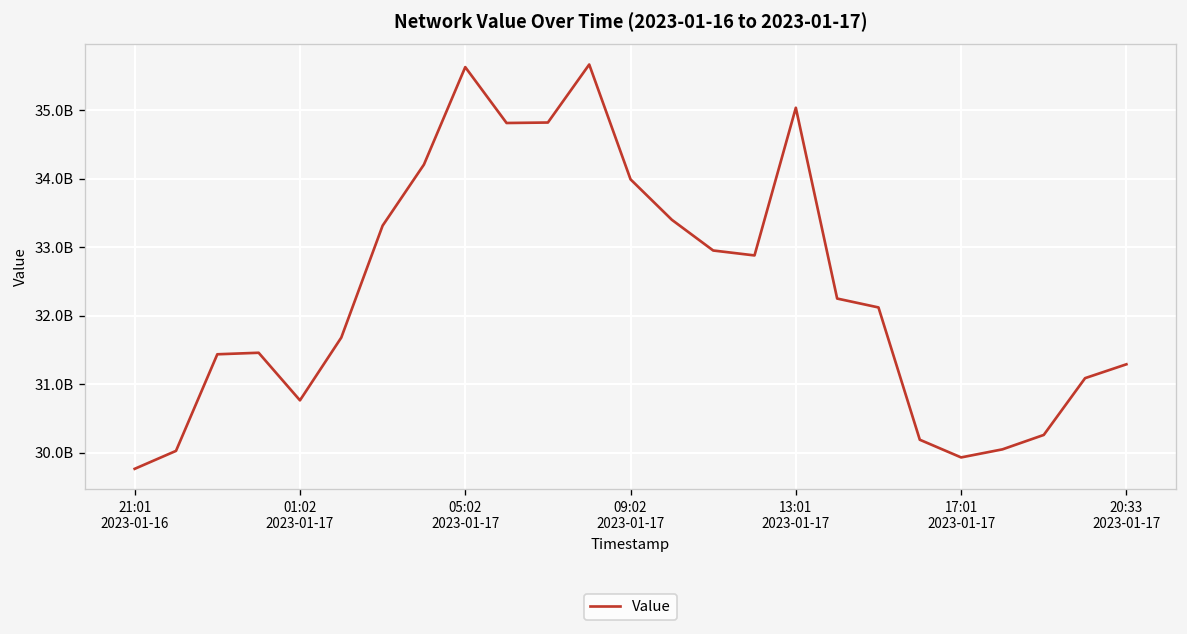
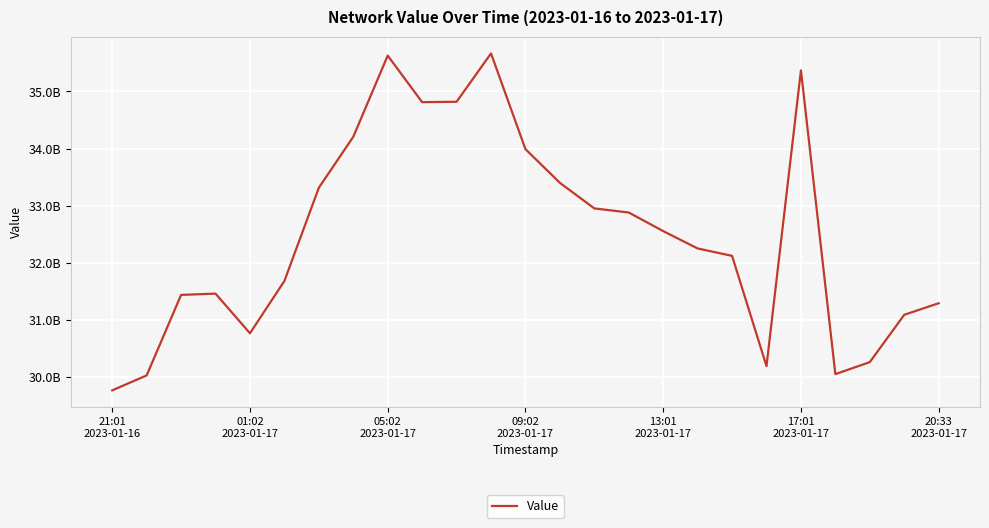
  {
    "21:01 2023-01-16": 29800000000,
    "01:02 2023-01-17": 30800000000,
    "05:02 2023-01-17": 35600000000,
    "09:02 2023-01-17": 34000000000,
-   "13:01 2023-01-17": 35000000000,
-   "17:01 2023-01-17": 29900000000,
+   "13:01 2023-01-17": 32600000000,
+   "17:01 2023-01-17": 35400000000,
    "20:33 2023-01-17": 31300000000
  }
